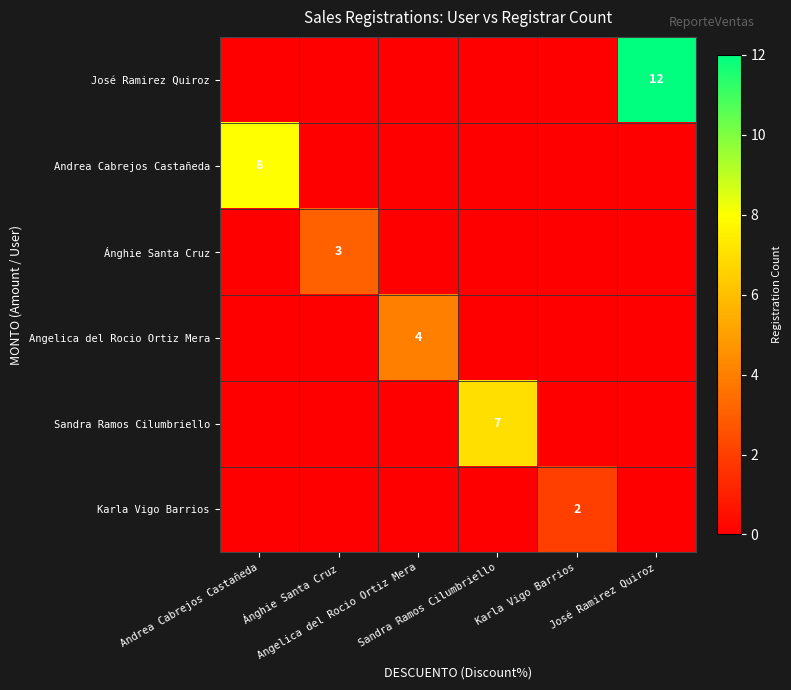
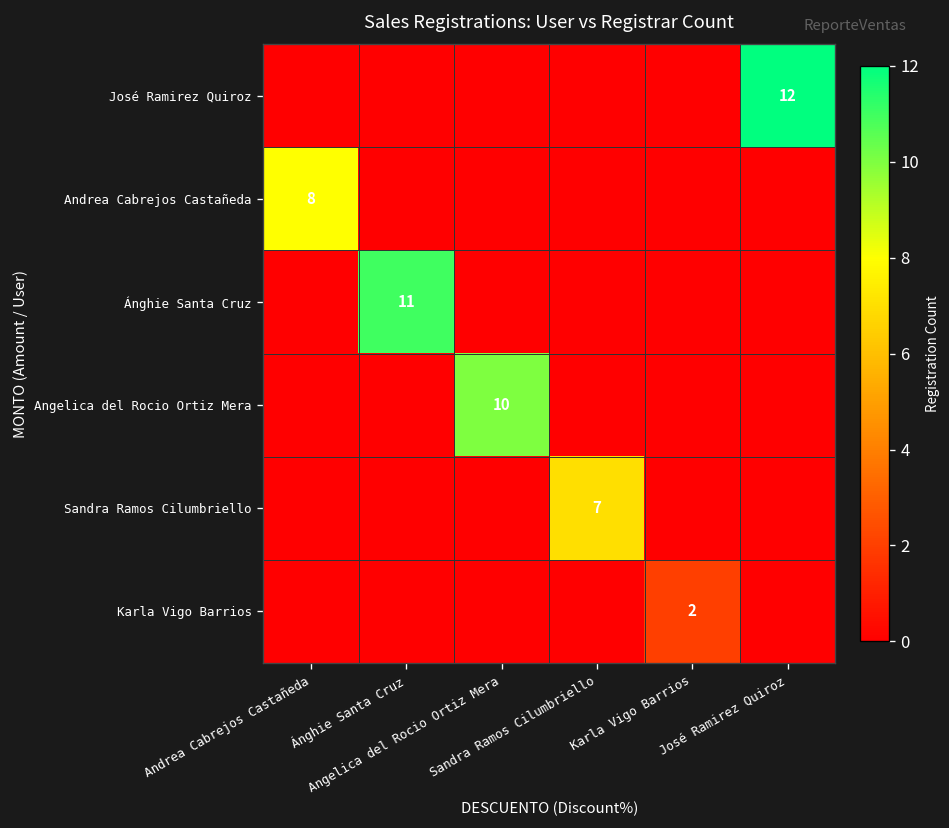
  {
    "José Ramirez Quiroz": {
      "José Ramirez Quiroz": 12
    },
    "Andrea Cabrejos Castañeda": {
      "Andrea Cabrejos Castañeda": 8
    },
    "Ánghie Santa Cruz": {
-     "Ánghie Santa Cruz": 3
+     "Ánghie Santa Cruz": 11
    },
    "Angelica del Rocio Ortiz Mera": {
-     "Angelica del Rocio Ortiz Mera": 4
+     "Angelica del Rocio Ortiz Mera": 10
    },
    "Sandra Ramos Cilumbriello": {
      "Sandra Ramos Cilumbriello": 7
    },
    "Karla Vigo Barrios": {
      "Karla Vigo Barrios": 2
    }
  }
